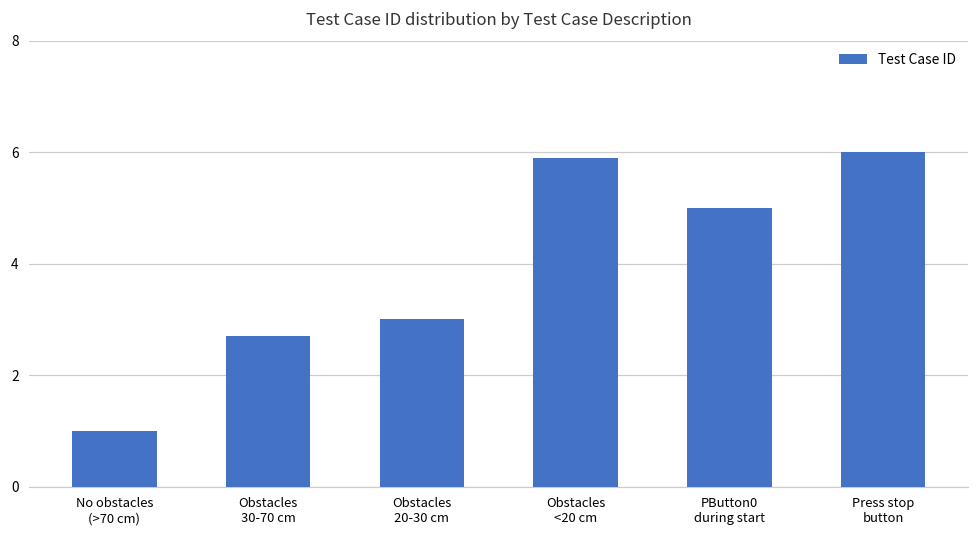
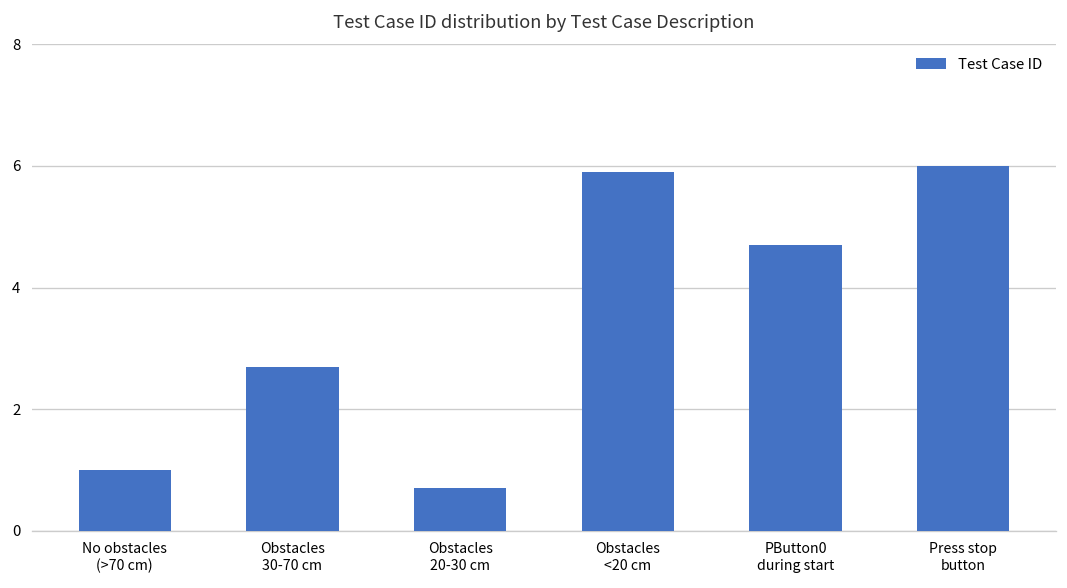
  {
    "No obstacles (>70 cm)": 1.0,
    "Obstacles 30-70 cm": 2.7,
-   "Obstacles 20-30 cm": 3.0,
+   "Obstacles 20-30 cm": 0.7,
    "Obstacles <20 cm": 5.9,
-   "PButton0 during start": 5.0,
+   "PButton0 during start": 4.7,
    "Press stop button": 6.0
  }
